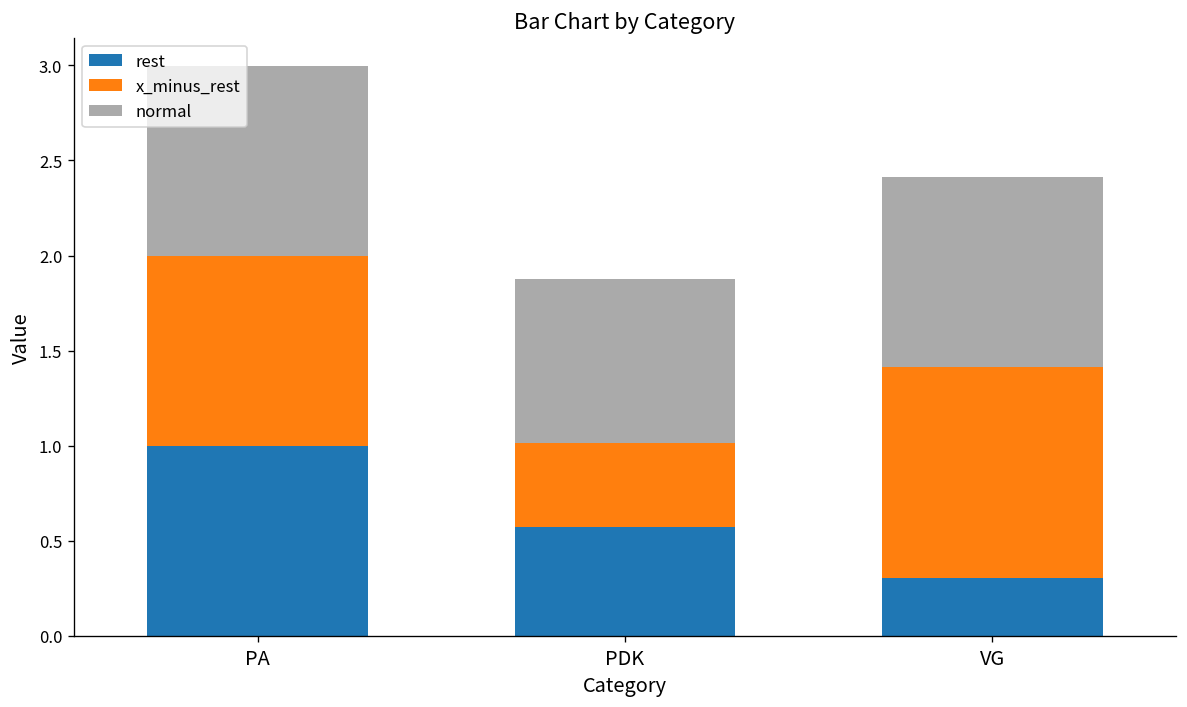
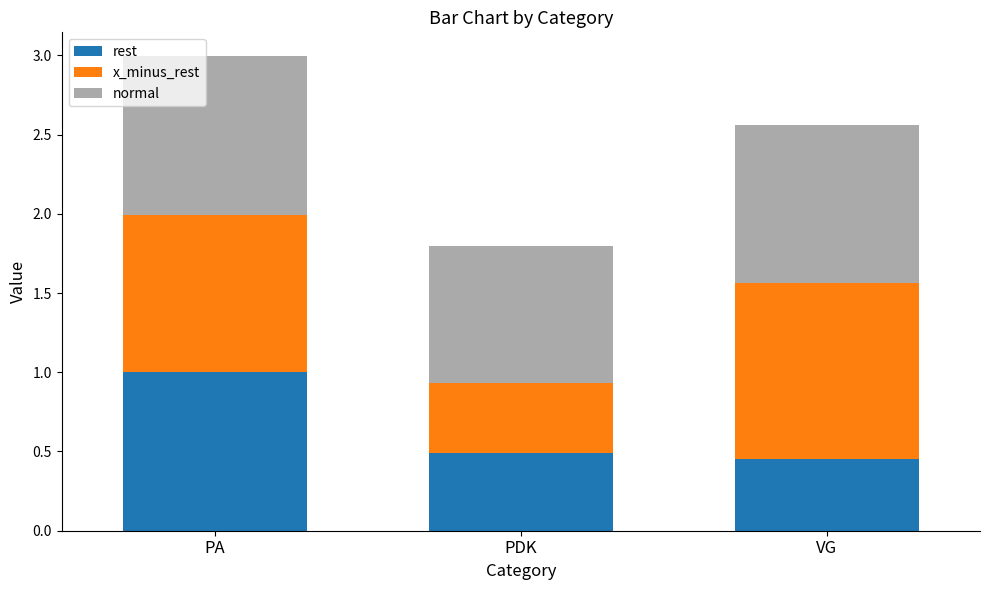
  {
    "rest": {
      "PA": 1.00,
-     "PDK": 0.57,
-     "VG": 0.30
+     "PDK": 0.49,
+     "VG": 0.45
    },
    "x_minus_rest": {
      "PA": 1.00,
      "PDK": 0.45,
      "VG": 1.11
    },
    "normal": {
      "PA": 1.00,
      "PDK": 0.86,
      "VG": 1.00
    }
  }
